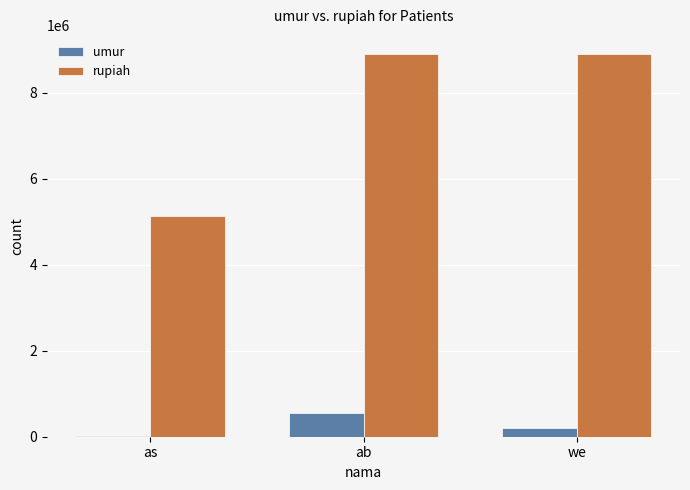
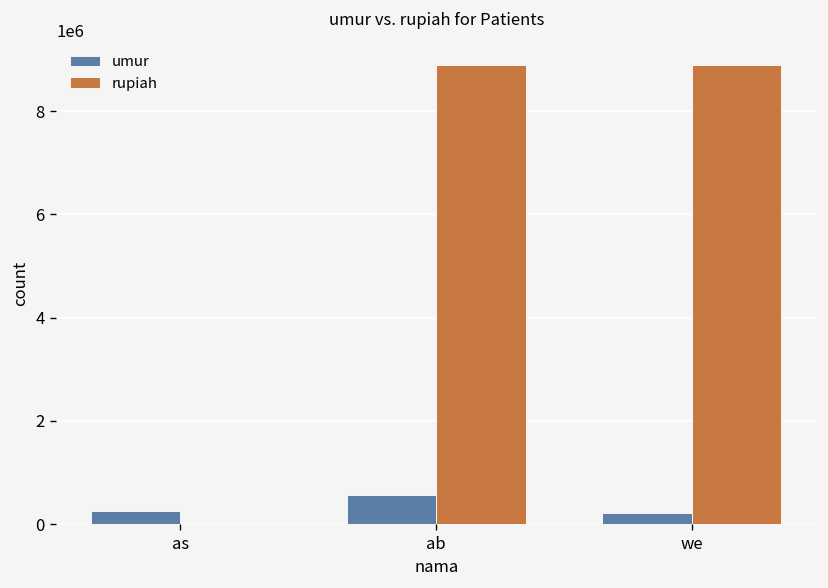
  {
    "umur": {
-     "as": 0,
+     "as": 300000,
      "ab": 600000,
      "we": 200000
    },
    "rupiah": {
-     "as": 5100000,
+     "as": 0,
      "ab": 8900000,
      "we": 8900000
    }
  }
